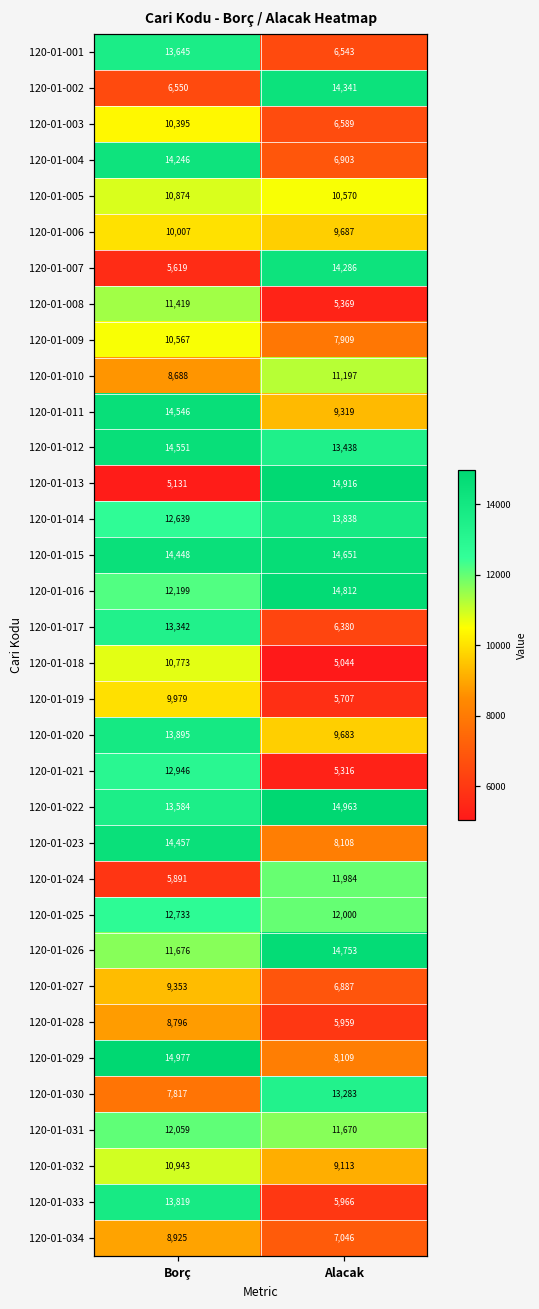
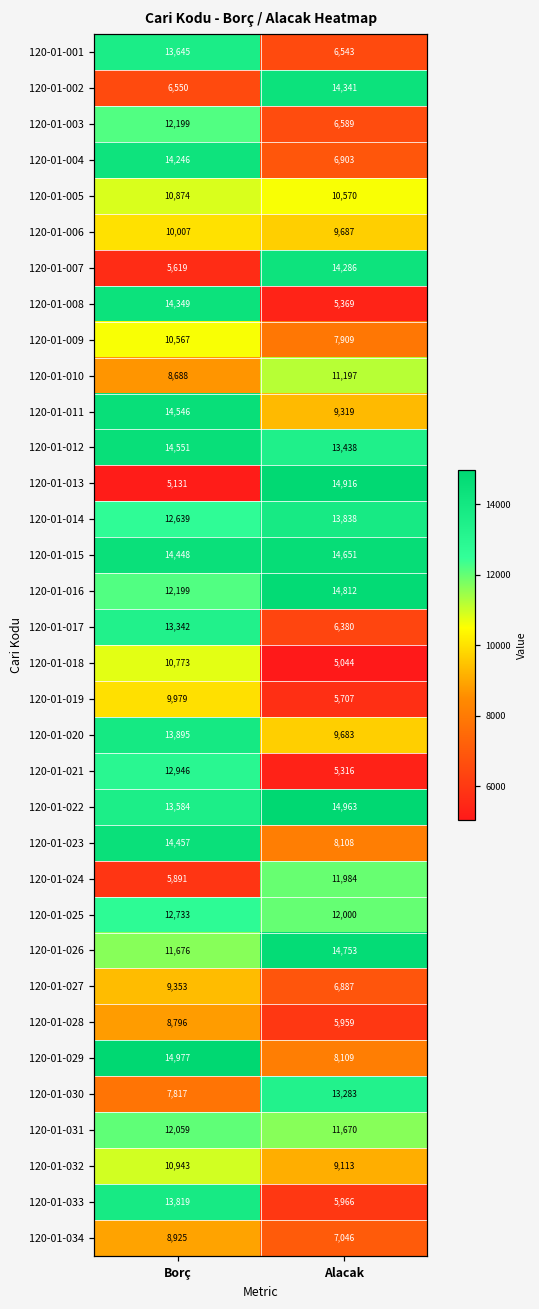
  {
    "120-01-001": {
      "Borç": "13,645",
      "Alacak": "6,543"
    },
    "120-01-002": {
      "Borç": "6,550",
      "Alacak": "14,341"
    },
    "120-01-003": {
-     "Borç": "10,395",
+     "Borç": "12,199",
      "Alacak": "6,589"
    },
    "120-01-004": {
      "Borç": "14,246",
      "Alacak": "6,903"
    },
    "120-01-005": {
      "Borç": "10,874",
      "Alacak": "10,570"
    },
    "120-01-006": {
      "Borç": "10,007",
      "Alacak": "9,687"
    },
    "120-01-007": {
      "Borç": "5,619",
      "Alacak": "14,286"
    },
    "120-01-008": {
-     "Borç": "11,419",
+     "Borç": "14,349",
      "Alacak": "5,369"
    },
    "120-01-009": {
      "Borç": "10,567",
      "Alacak": "7,909"
    },
    "120-01-010": {
      "Borç": "8,688",
      "Alacak": "11,197"
    },
    "120-01-011": {
      "Borç": "14,546",
      "Alacak": "9,319"
    },
    "120-01-012": {
      "Borç": "14,551",
      "Alacak": "13,438"
    },
    "120-01-013": {
      "Borç": "5,131",
      "Alacak": "14,916"
    },
    "120-01-014": {
      "Borç": "12,639",
      "Alacak": "13,838"
    },
    "120-01-015": {
      "Borç": "14,448",
      "Alacak": "14,651"
    },
    "120-01-016": {
      "Borç": "12,199",
      "Alacak": "14,812"
    },
    "120-01-017": {
      "Borç": "13,342",
      "Alacak": "6,380"
    },
    "120-01-018": {
      "Borç": "10,773",
      "Alacak": "5,044"
    },
    "120-01-019": {
      "Borç": "9,979",
      "Alacak": "5,707"
    },
    "120-01-020": {
      "Borç": "13,895",
      "Alacak": "9,683"
    },
    "120-01-021": {
      "Borç": "12,946",
      "Alacak": "5,316"
    },
    "120-01-022": {
      "Borç": "13,584",
      "Alacak": "14,963"
    },
    "120-01-023": {
      "Borç": "14,457",
      "Alacak": "8,108"
    },
    "120-01-024": {
      "Borç": "5,891",
      "Alacak": "11,984"
    },
    "120-01-025": {
      "Borç": "12,733",
      "Alacak": "12,000"
    },
    "120-01-026": {
      "Borç": "11,676",
      "Alacak": "14,753"
    },
    "120-01-027": {
      "Borç": "9,353",
      "Alacak": "6,887"
    },
    "120-01-028": {
      "Borç": "8,796",
      "Alacak": "5,959"
    },
    "120-01-029": {
      "Borç": "14,977",
      "Alacak": "8,109"
    },
    "120-01-030": {
      "Borç": "7,817",
      "Alacak": "13,283"
    },
    "120-01-031": {
      "Borç": "12,059",
      "Alacak": "11,670"
    },
    "120-01-032": {
      "Borç": "10,943",
      "Alacak": "9,113"
    },
    "120-01-033": {
      "Borç": "13,819",
      "Alacak": "5,966"
    },
    "120-01-034": {
      "Borç": "8,925",
      "Alacak": "7,046"
    }
  }
